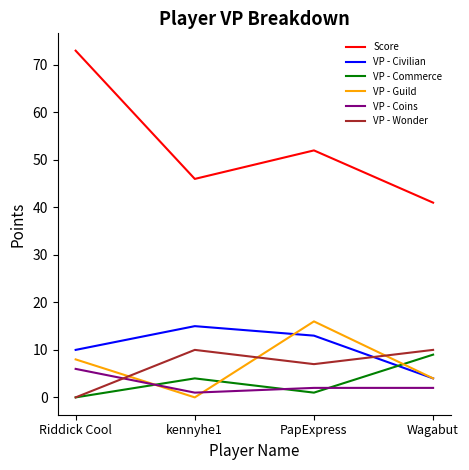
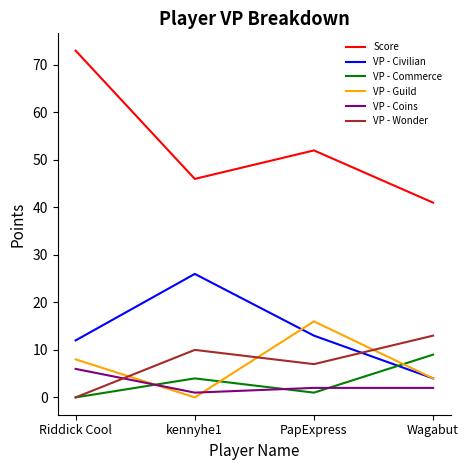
  {
    "Score": {
      "Riddick Cool": 73,
      "kennyhe1": 46,
      "PapExpress": 52,
      "Wagabut": 41
    },
    "VP - Civilian": {
-     "Riddick Cool": 10,
-     "kennyhe1": 15,
+     "Riddick Cool": 12,
+     "kennyhe1": 26,
      "PapExpress": 13
    },
    "VP - Commerce": {
      "kennyhe1": 4,
      "PapExpress": 1,
      "Wagabut": 9
    },
    "VP - Guild": {
      "Riddick Cool": 8,
      "kennyhe1": 0,
      "PapExpress": 16
    },
    "VP - Coins": {
      "Riddick Cool": 6,
      "kennyhe1": 1,
      "PapExpress": 2,
      "Wagabut": 2
    },
    "VP - Wonder": {
      "kennyhe1": 10,
      "PapExpress": 7,
-     "Wagabut": 10
+     "Wagabut": 13
    }
  }
